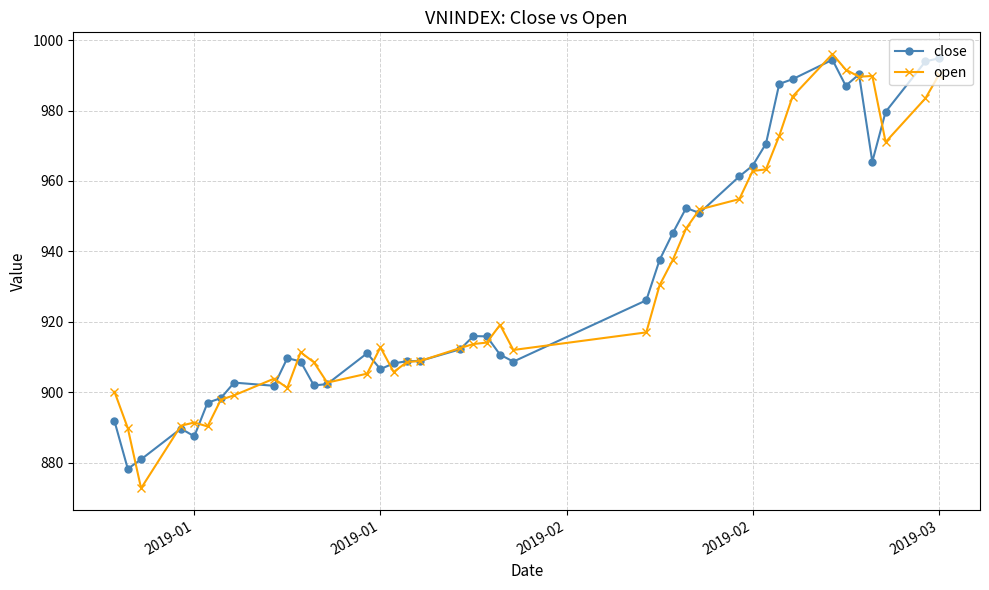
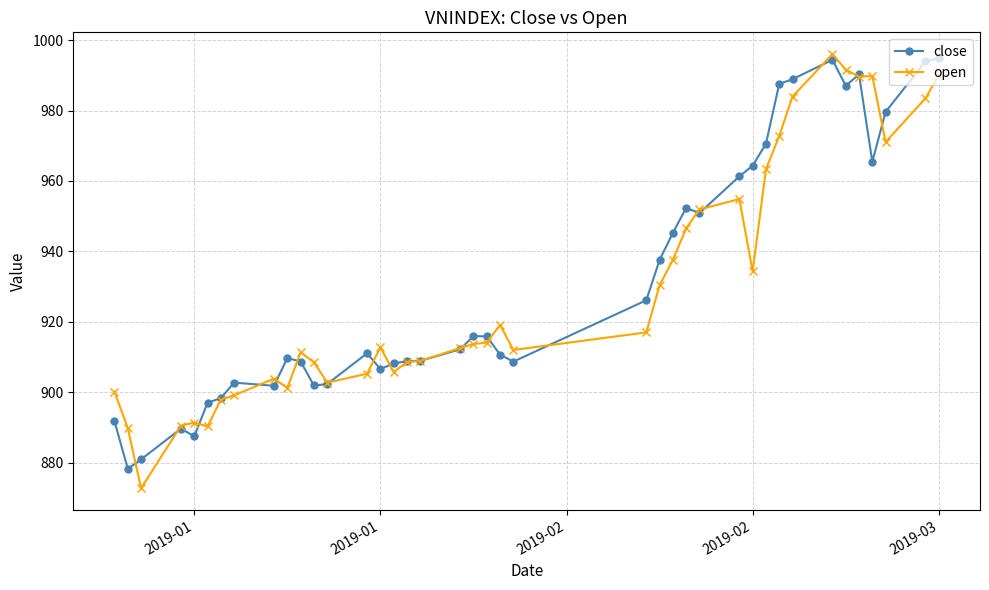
  {
    "close": {
      "2019-02": 964
    },
    "open": {
-     "2019-02": 963
+     "2019-02": 934
    }
  }
